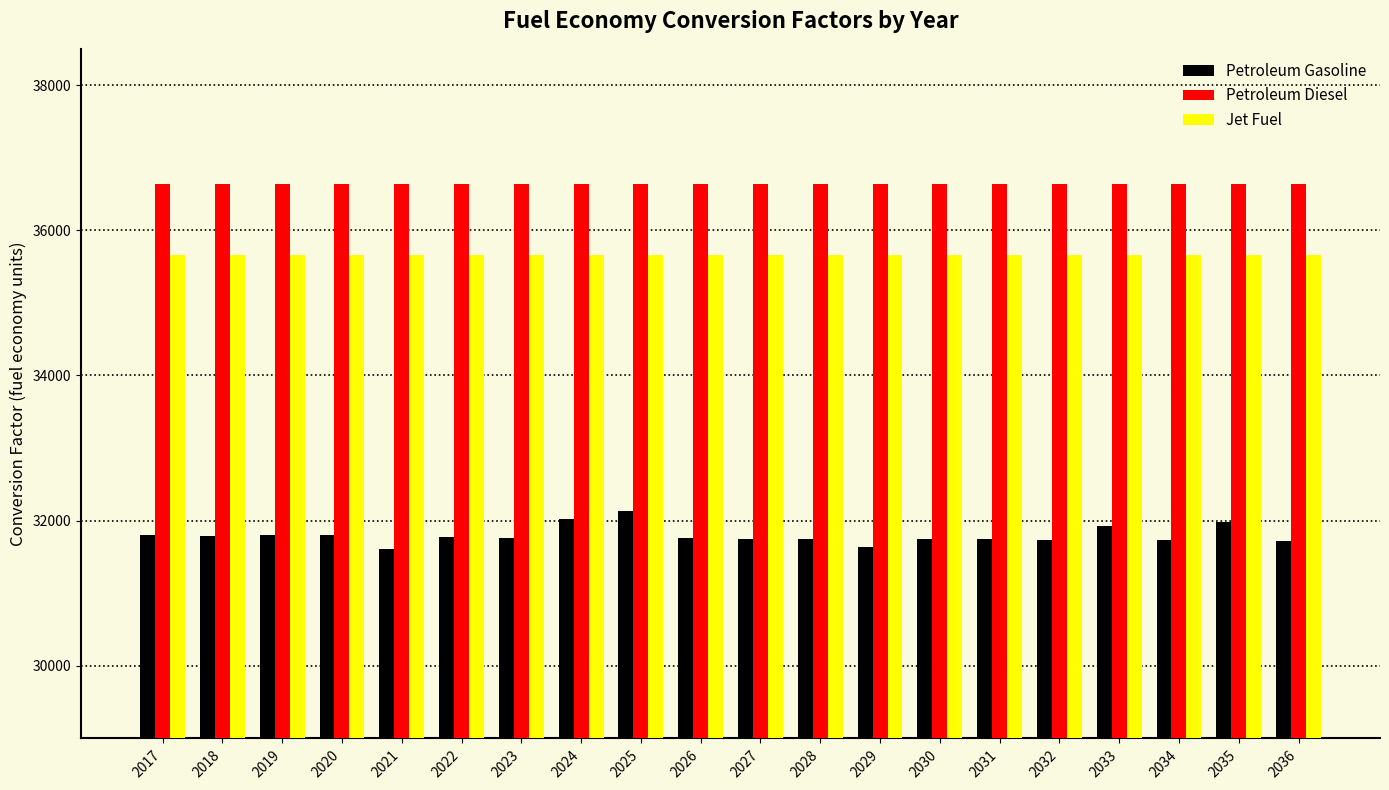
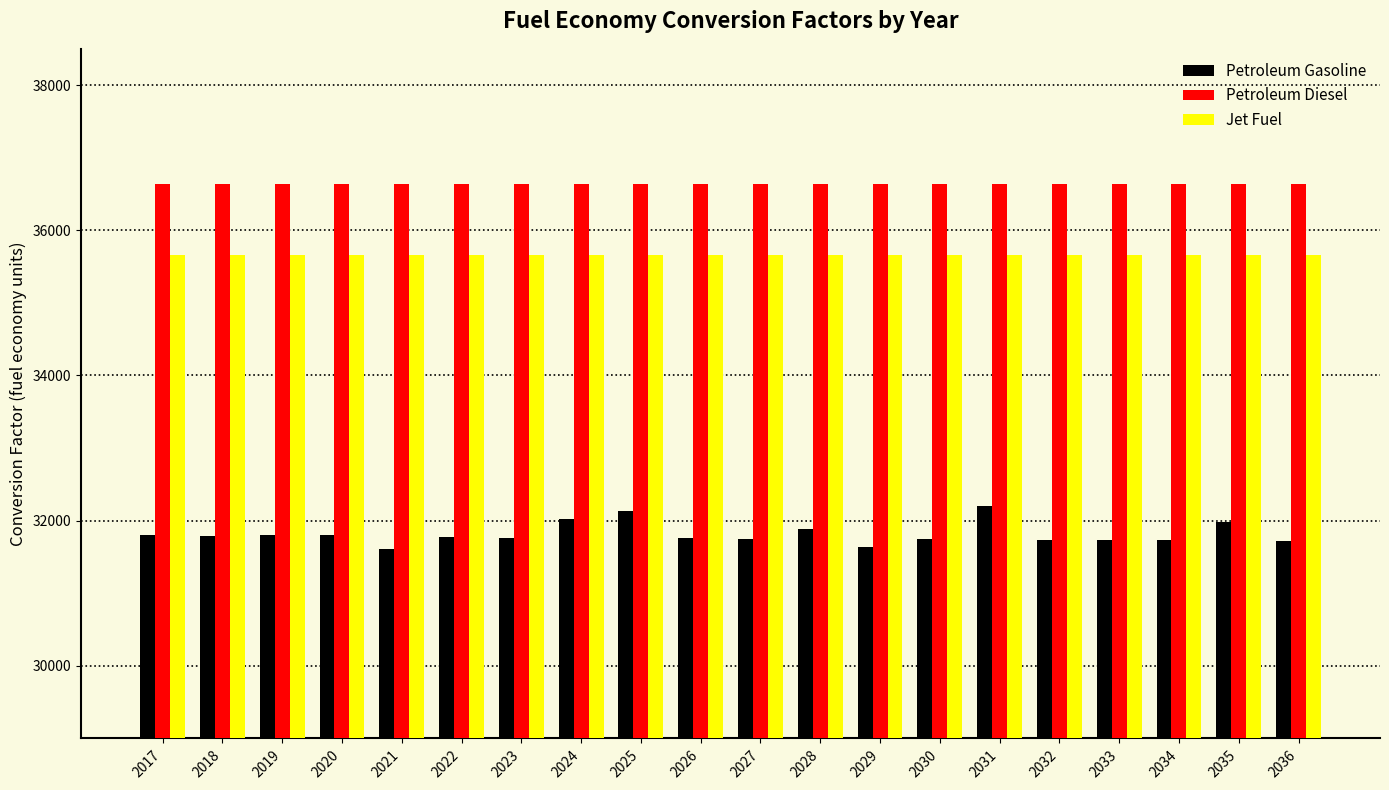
  {
    "Petroleum Gasoline": {
      "2017": 31800,
      "2018": 31800,
      "2019": 31800,
      "2020": 31800,
      "2021": 31600,
      "2022": 31800,
      "2023": 31800,
      "2024": 32000,
      "2025": 32100,
      "2026": 31800,
      "2027": 31800,
-     "2028": 31700,
+     "2028": 31900,
      "2029": 31600,
      "2030": 31700,
-     "2031": 31700,
+     "2031": 32200,
      "2032": 31700,
-     "2033": 31900,
+     "2033": 31700,
      "2034": 31700,
      "2035": 32000,
      "2036": 31700
    },
    "Petroleum Diesel": {
      "2017": 36600,
      "2018": 36600,
      "2019": 36600,
      "2020": 36600,
      "2021": 36600,
      "2022": 36600,
      "2023": 36600,
      "2024": 36600,
      "2025": 36600,
      "2026": 36600,
      "2027": 36600,
      "2028": 36600,
      "2029": 36600,
      "2030": 36600,
      "2031": 36600,
      "2032": 36600,
      "2033": 36600,
      "2034": 36600,
      "2035": 36600,
      "2036": 36600
    },
    "Jet Fuel": {
      "2017": 35700,
      "2018": 35700,
      "2019": 35700,
      "2020": 35700,
      "2021": 35700,
      "2022": 35700,
      "2023": 35700,
      "2024": 35700,
      "2025": 35700,
      "2026": 35700,
      "2027": 35700,
      "2028": 35700,
      "2029": 35700,
      "2030": 35700,
      "2031": 35700,
      "2032": 35700,
      "2033": 35700,
      "2034": 35700,
      "2035": 35700,
      "2036": 35700
    }
  }
